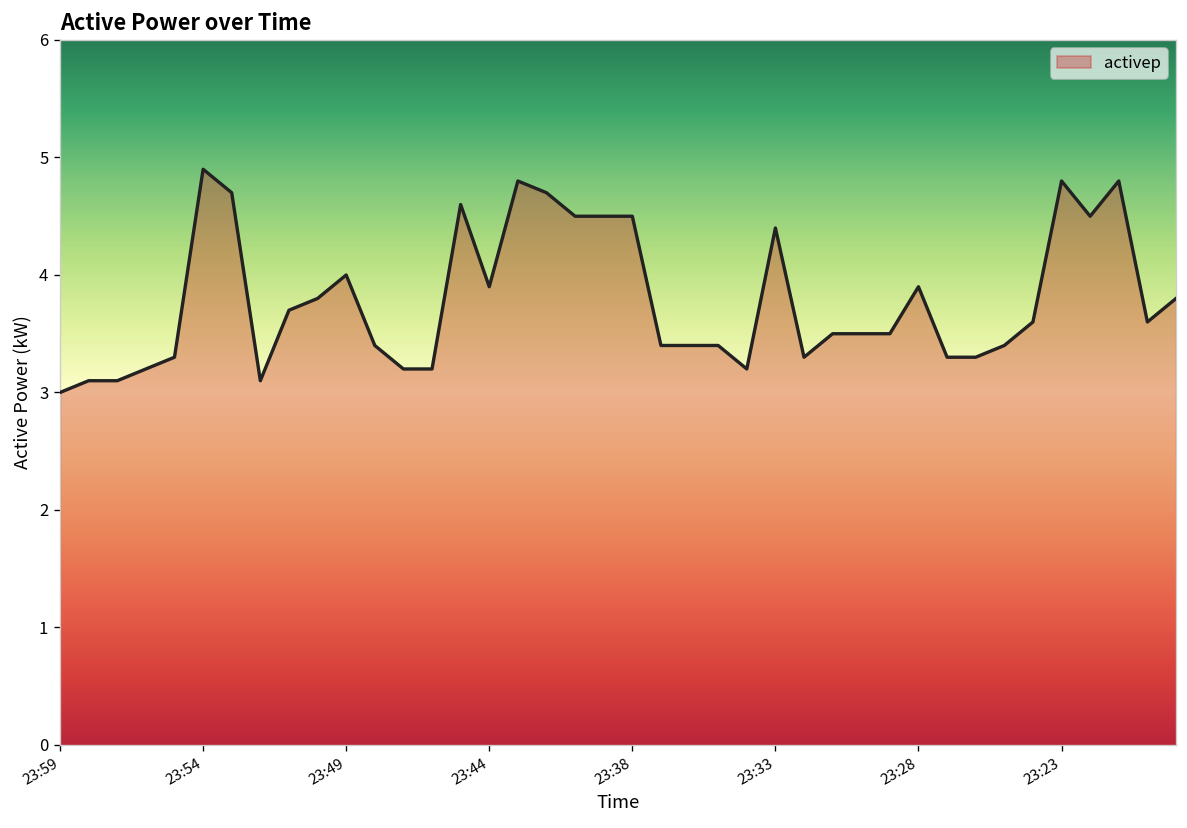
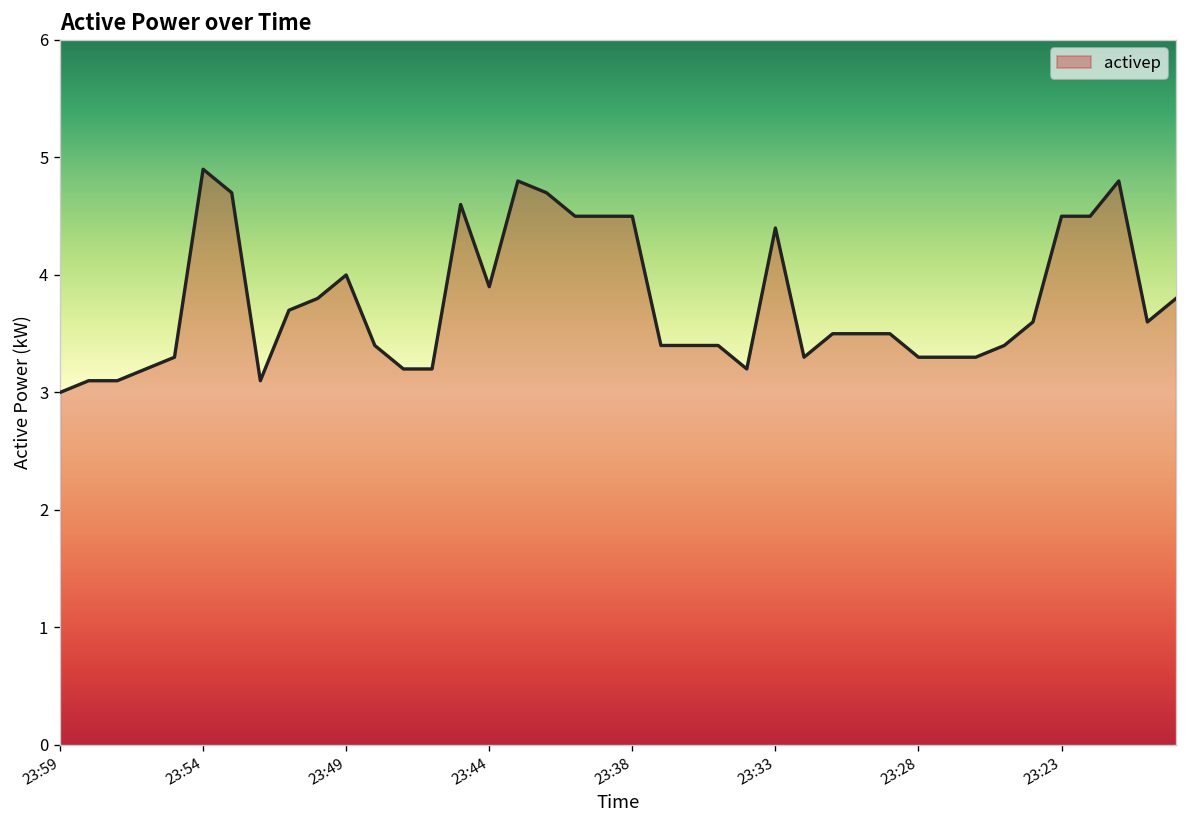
  {
    "23:59": 3.0,
    "23:54": 4.9,
    "23:49": 4.0,
    "23:44": 3.9,
    "23:38": 4.5,
    "23:33": 4.4,
-   "23:28": 3.9,
-   "23:23": 4.8
+   "23:28": 3.3,
+   "23:23": 4.5
  }
